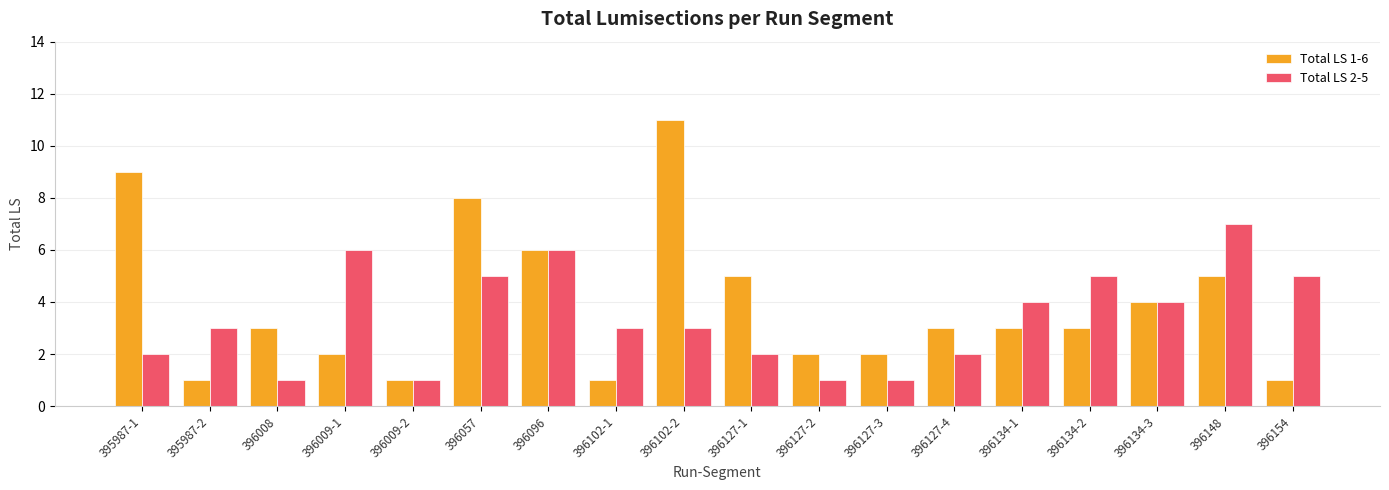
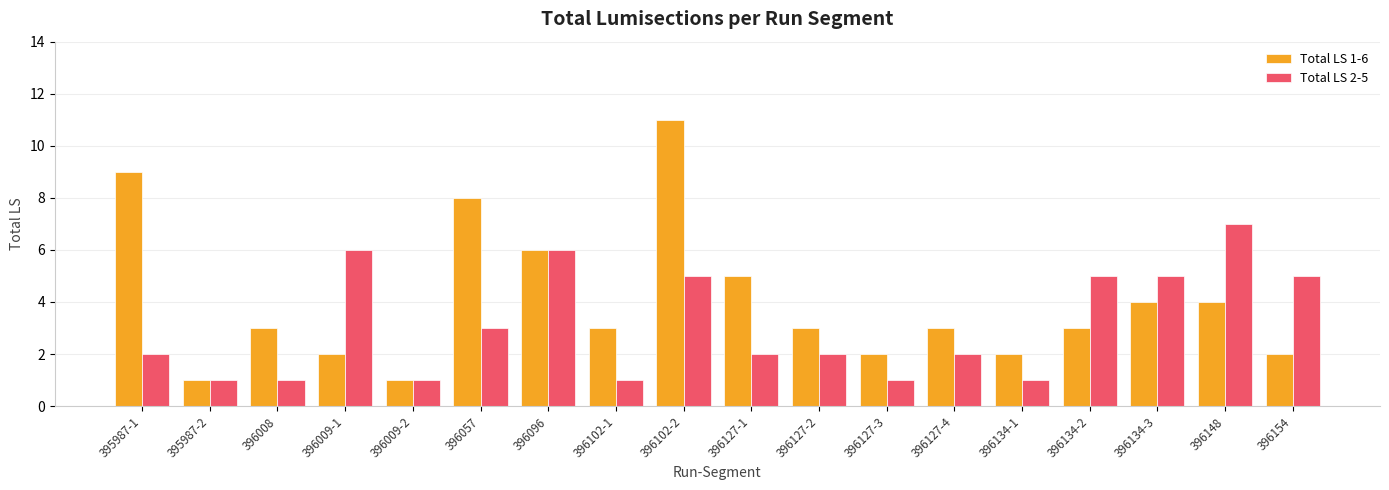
  {
    "Total LS 1-6": {
      "395987-1": 9,
      "395987-2": 1,
      "396008": 3,
      "396009-1": 2,
      "396009-2": 1,
      "396057": 8,
      "396096": 6,
-     "396102-1": 1,
+     "396102-1": 3,
      "396102-2": 11,
      "396127-1": 5,
-     "396127-2": 2,
+     "396127-2": 3,
      "396127-3": 2,
      "396127-4": 3,
-     "396134-1": 3,
+     "396134-1": 2,
      "396134-2": 3,
      "396134-3": 4,
-     "396148": 5,
-     "396154": 1
+     "396148": 4,
+     "396154": 2
    },
    "Total LS 2-5": {
      "395987-1": 2,
-     "395987-2": 3,
+     "395987-2": 1,
      "396008": 1,
      "396009-1": 6,
      "396009-2": 1,
-     "396057": 5,
+     "396057": 3,
      "396096": 6,
-     "396102-1": 3,
-     "396102-2": 3,
+     "396102-1": 1,
+     "396102-2": 5,
      "396127-1": 2,
-     "396127-2": 1,
+     "396127-2": 2,
      "396127-3": 1,
      "396127-4": 2,
-     "396134-1": 4,
+     "396134-1": 1,
      "396134-2": 5,
-     "396134-3": 4,
+     "396134-3": 5,
      "396148": 7,
      "396154": 5
    }
  }
